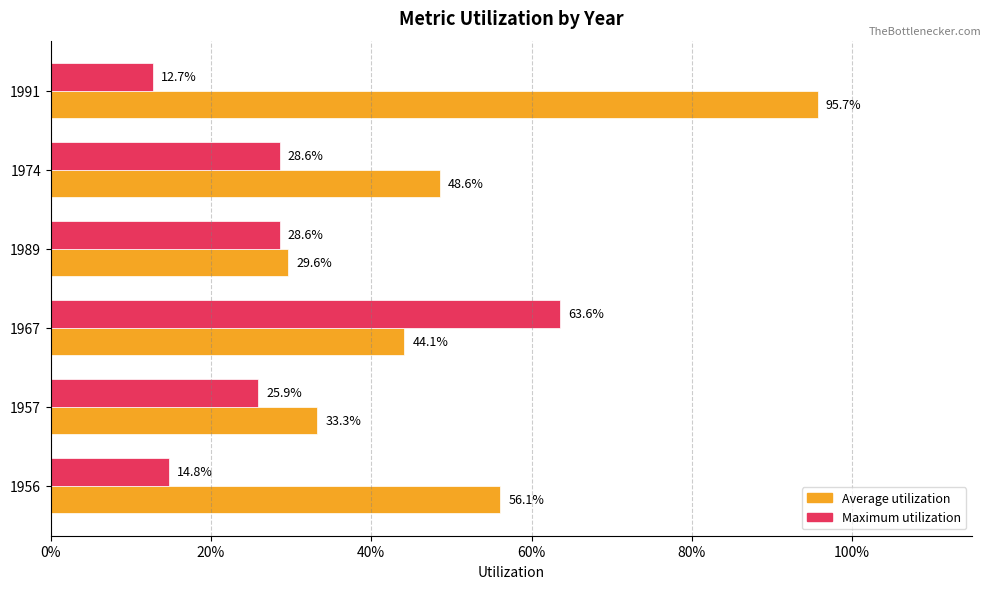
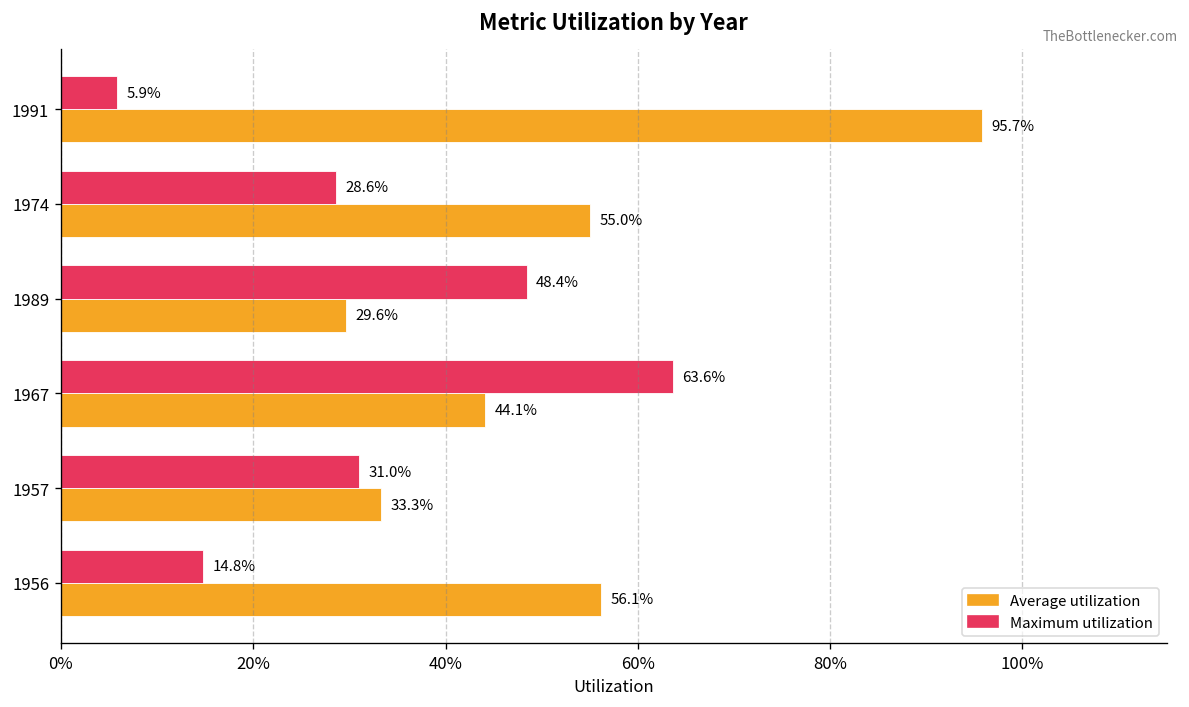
  {
    "Average utilization": {
      "1991": "95.7%",
-     "1974": "48.6%",
+     "1974": "55.0%",
      "1989": "29.6%",
      "1967": "44.1%",
      "1957": "33.3%",
      "1956": "56.1%"
    },
    "Maximum utilization": {
-     "1991": "12.7%",
+     "1991": "5.9%",
      "1974": "28.6%",
-     "1989": "28.6%",
+     "1989": "48.4%",
      "1967": "63.6%",
-     "1957": "25.9%",
+     "1957": "31.0%",
      "1956": "14.8%"
    }
  }
